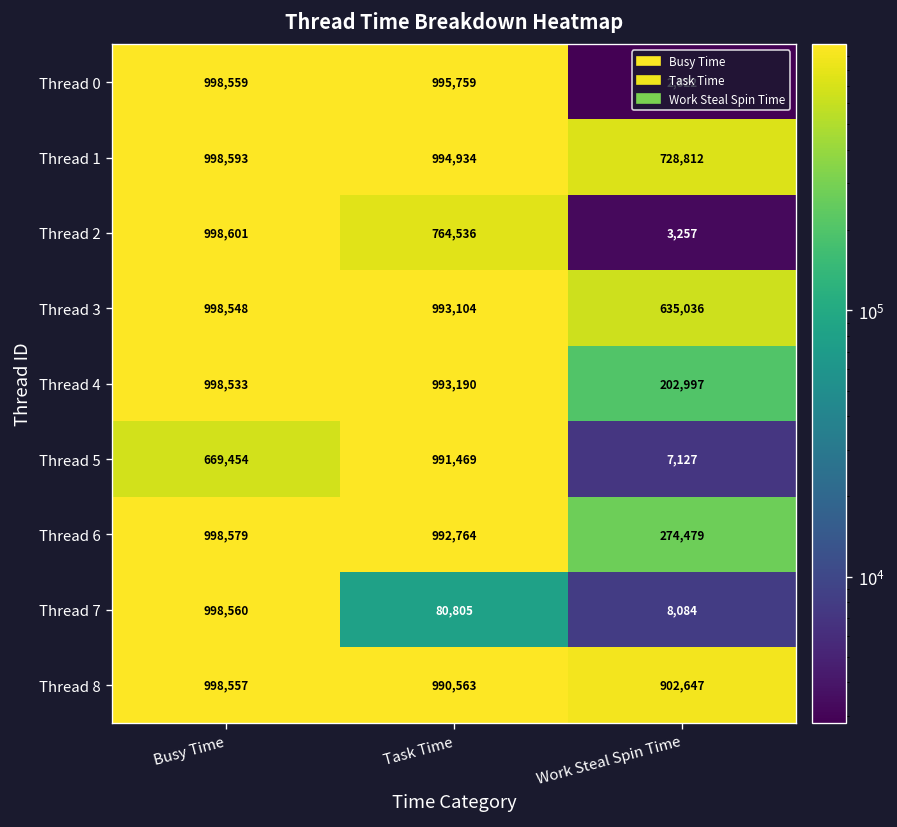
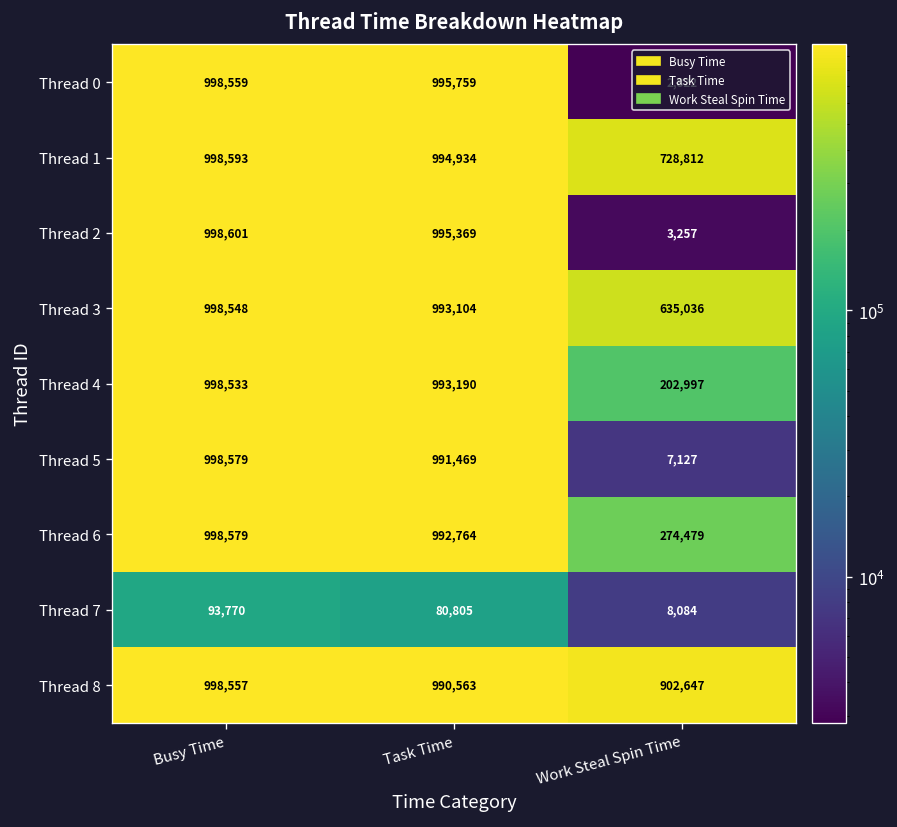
  {
    "Thread 0": {
      "Busy Time": "998,559",
      "Task Time": "995,759"
    },
    "Thread 1": {
      "Busy Time": "998,593",
      "Task Time": "994,934",
      "Work Steal Spin Time": "728,812"
    },
    "Thread 2": {
      "Busy Time": "998,601",
-     "Task Time": "764,536",
+     "Task Time": "995,369",
      "Work Steal Spin Time": "3,257"
    },
    "Thread 3": {
      "Busy Time": "998,548",
      "Task Time": "993,104",
      "Work Steal Spin Time": "635,036"
    },
    "Thread 4": {
      "Busy Time": "998,533",
      "Task Time": "993,190",
      "Work Steal Spin Time": "202,997"
    },
    "Thread 5": {
-     "Busy Time": "669,454",
+     "Busy Time": "998,579",
      "Task Time": "991,469",
      "Work Steal Spin Time": "7,127"
    },
    "Thread 6": {
      "Busy Time": "998,579",
      "Task Time": "992,764",
      "Work Steal Spin Time": "274,479"
    },
    "Thread 7": {
-     "Busy Time": "998,560",
+     "Busy Time": "93,770",
      "Task Time": "80,805",
      "Work Steal Spin Time": "8,084"
    },
    "Thread 8": {
      "Busy Time": "998,557",
      "Task Time": "990,563",
      "Work Steal Spin Time": "902,647"
    }
  }
